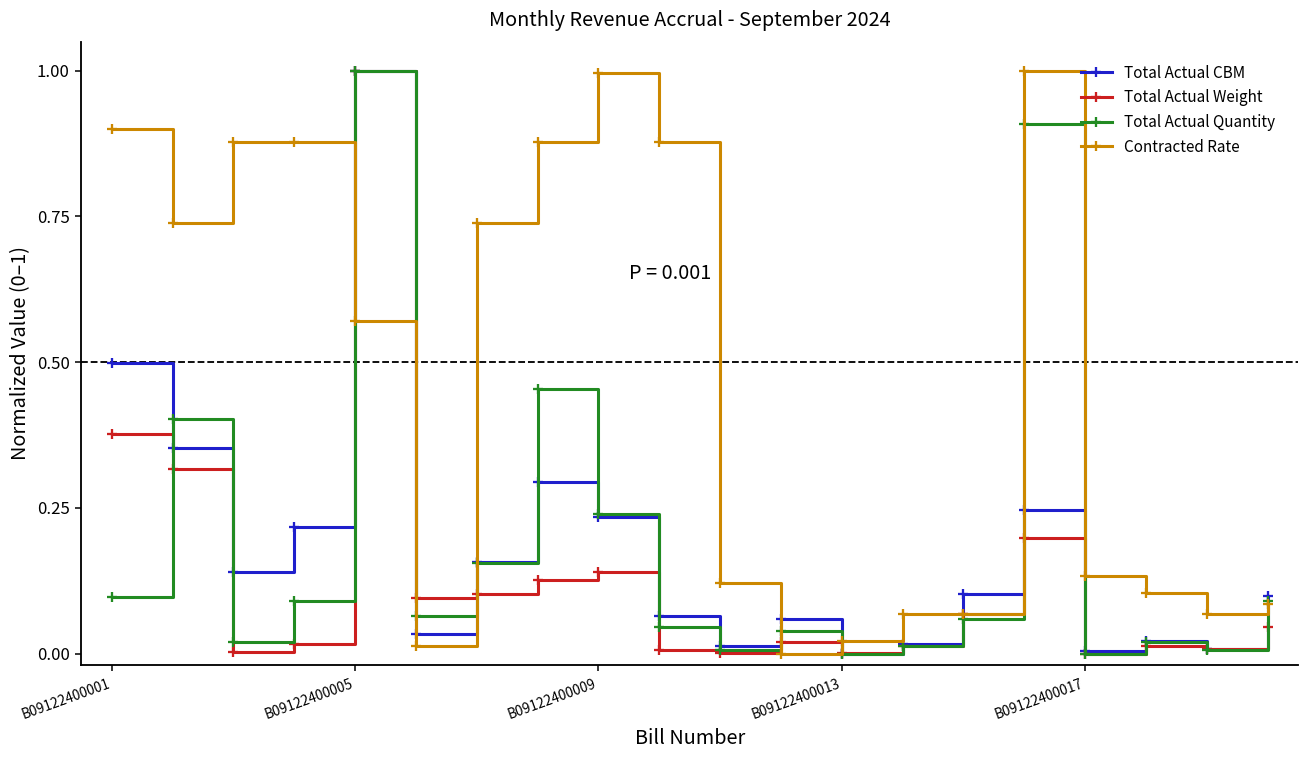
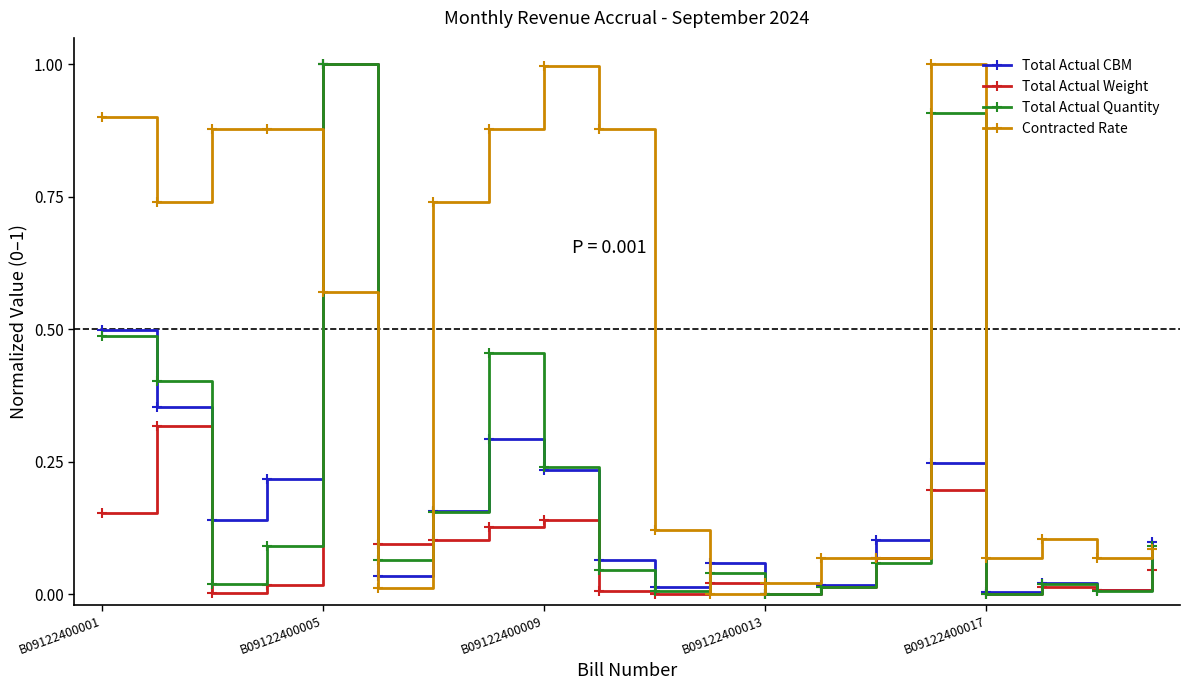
  {
    "Total Actual CBM": {
      "B09122400001": 0.50,
      "B09122400009": 0.23
    },
    "Total Actual Weight": {
-     "B09122400001": 0.38,
+     "B09122400001": 0.15,
      "B09122400009": 0.14
    },
    "Total Actual Quantity": {
-     "B09122400001": 0.10,
+     "B09122400001": 0.49,
      "B09122400009": 0.24
    },
    "Contracted Rate": {
      "B09122400001": 0.90,
      "B09122400005": 0.57,
      "B09122400009": 1.00,
      "B09122400013": 0.02,
-     "B09122400017": 0.13
+     "B09122400017": 0.07
    }
  }
